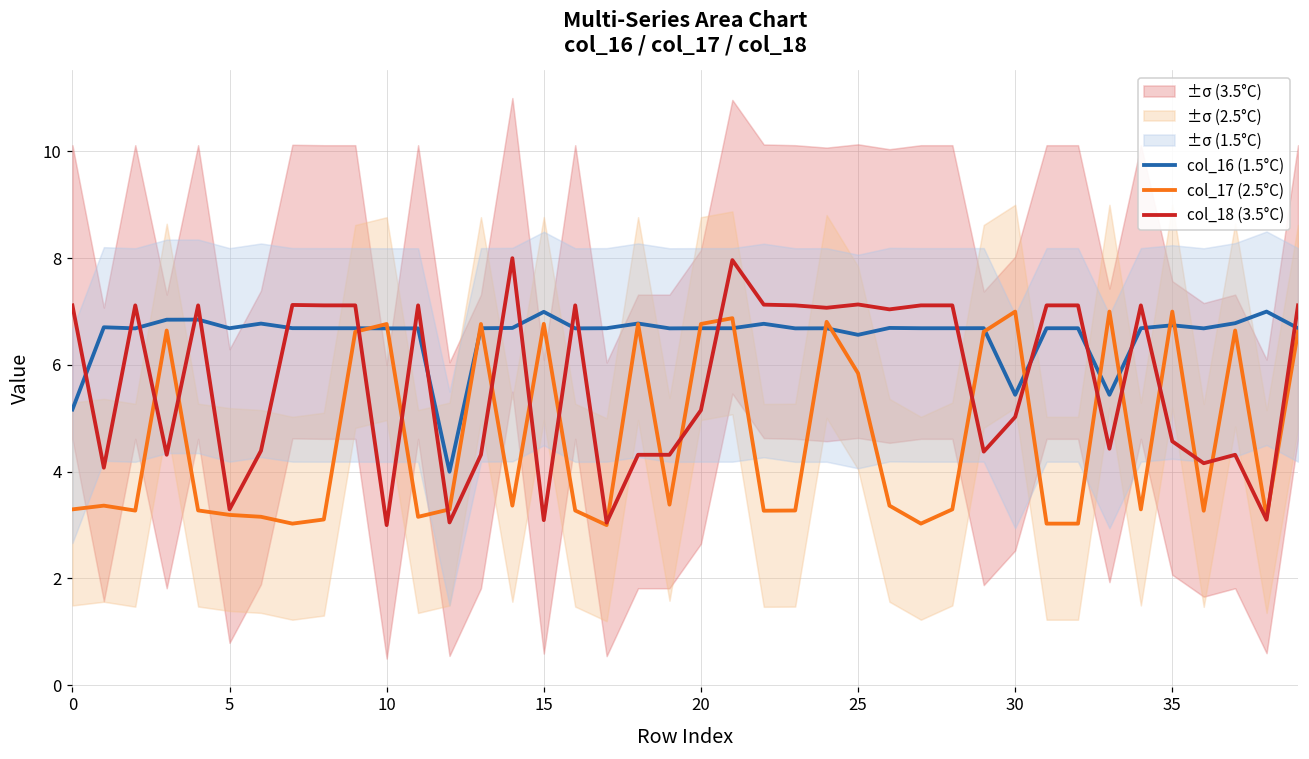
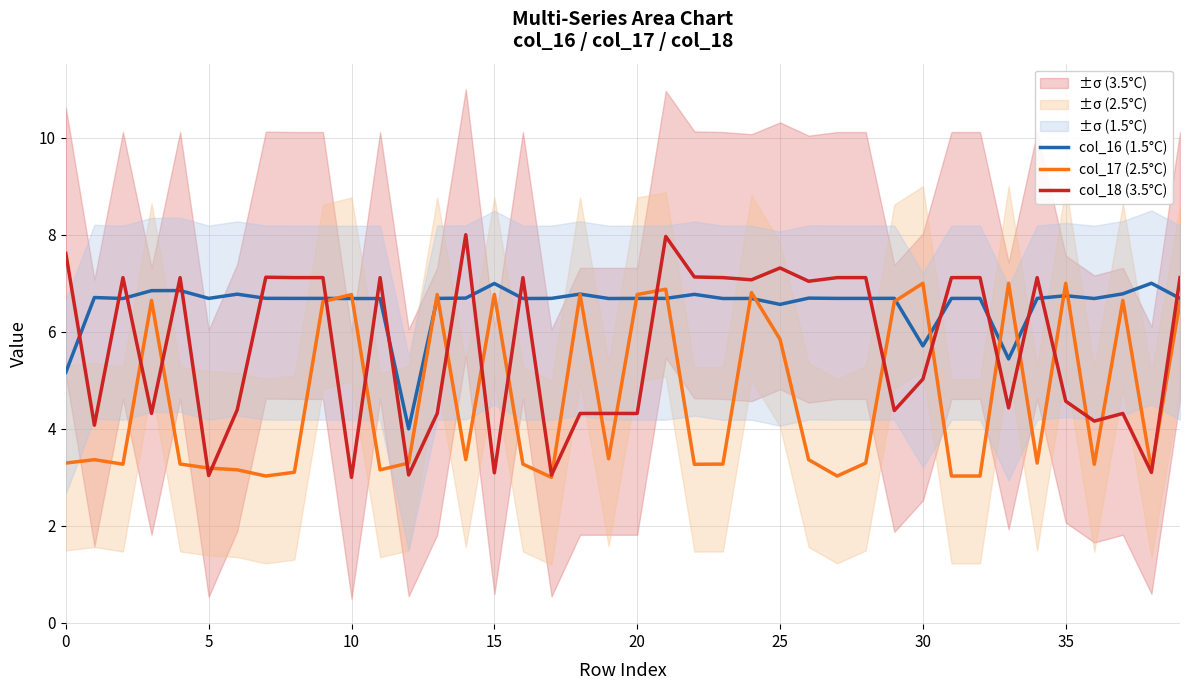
  {
    "col_16 (1.5°C)": {
      "0": 5.2,
      "5": 6.7,
      "10": 6.7,
      "15": 7.0,
      "20": 6.7,
      "25": 6.6,
-     "30": 5.4,
+     "30": 5.7,
      "35": 6.7
    },
    "col_17 (2.5°C)": {
      "0": 3.3,
      "5": 3.2,
      "10": 6.8,
      "15": 6.8,
      "20": 6.8,
      "25": 5.8,
      "30": 7.0,
      "35": 7.0
    },
    "col_18 (3.5°C)": {
-     "0": 7.1,
-     "5": 3.3,
+     "0": 7.6,
+     "5": 3.0,
      "10": 3.0,
      "15": 3.1,
-     "20": 5.2,
-     "25": 7.1,
+     "20": 4.3,
+     "25": 7.3,
      "30": 5.0,
      "35": 4.6
    }
  }
